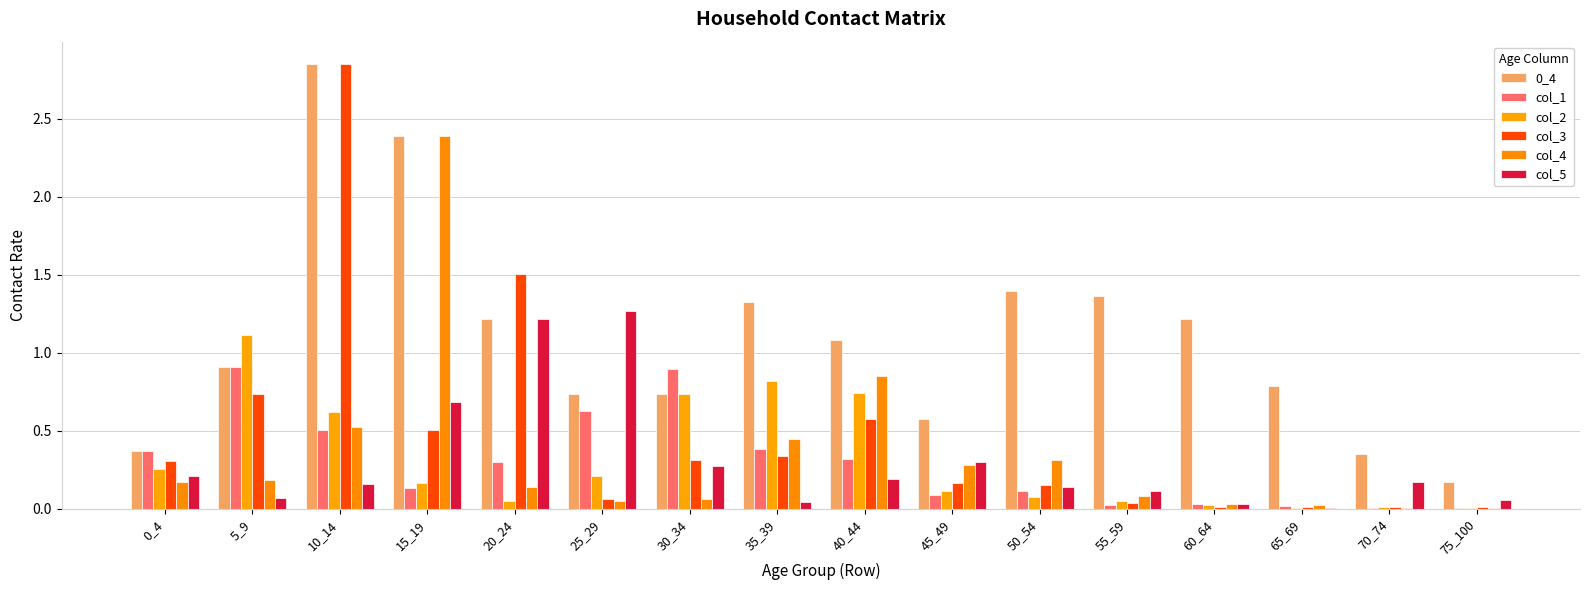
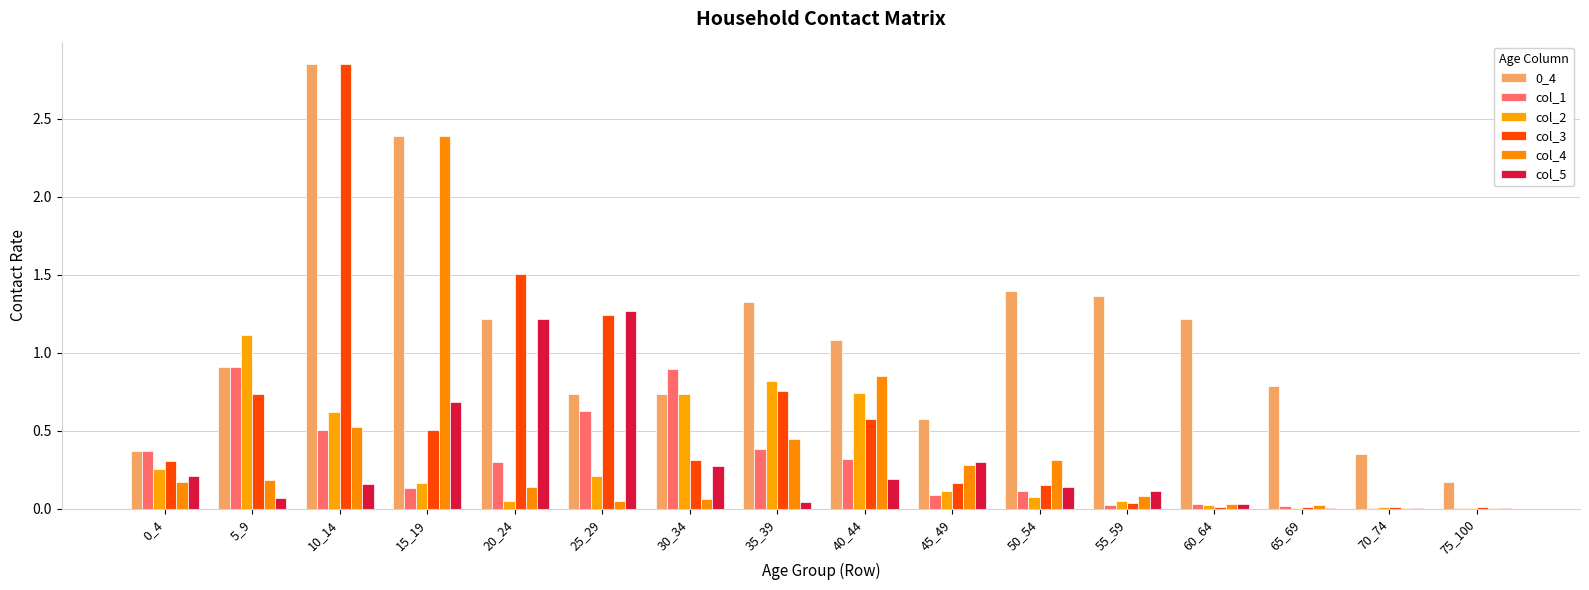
  {
    "col_3": {
      "0_4": 0.31,
      "5_9": 0.74,
      "10_14": 2.85,
      "15_19": 0.50,
      "20_24": 1.51,
-     "25_29": 0.06,
+     "25_29": 1.24,
      "30_34": 0.31,
-     "35_39": 0.34,
+     "35_39": 0.75,
      "40_44": 0.58,
      "45_49": 0.17,
      "50_54": 0.15,
      "55_59": 0.04
    },
    "col_5": {
      "0_4": 0.21,
      "5_9": 0.07,
      "10_14": 0.16,
      "15_19": 0.68,
      "20_24": 1.22,
      "25_29": 1.26,
      "30_34": 0.27,
      "35_39": 0.04,
      "40_44": 0.19,
      "45_49": 0.30,
      "50_54": 0.14,
      "55_59": 0.11,
      "60_64": 0.03,
-     "70_74": 0.17,
-     "75_100": 0.06
+     "70_74": 0.00,
+     "75_100": 0.00
    }
  }
